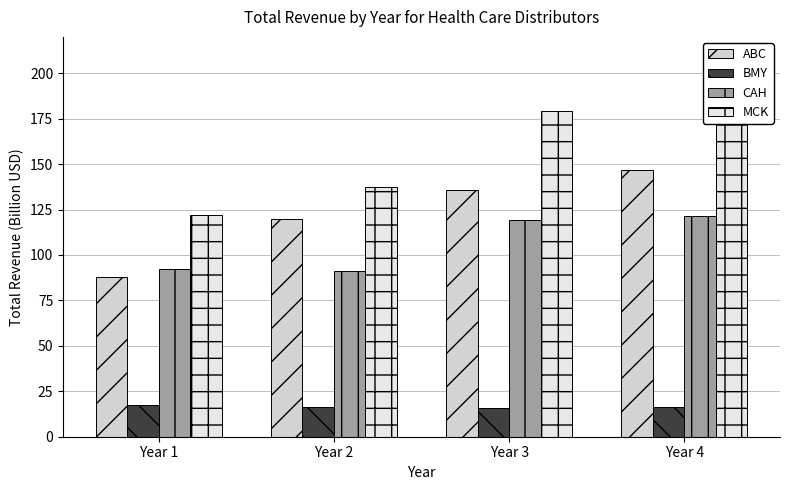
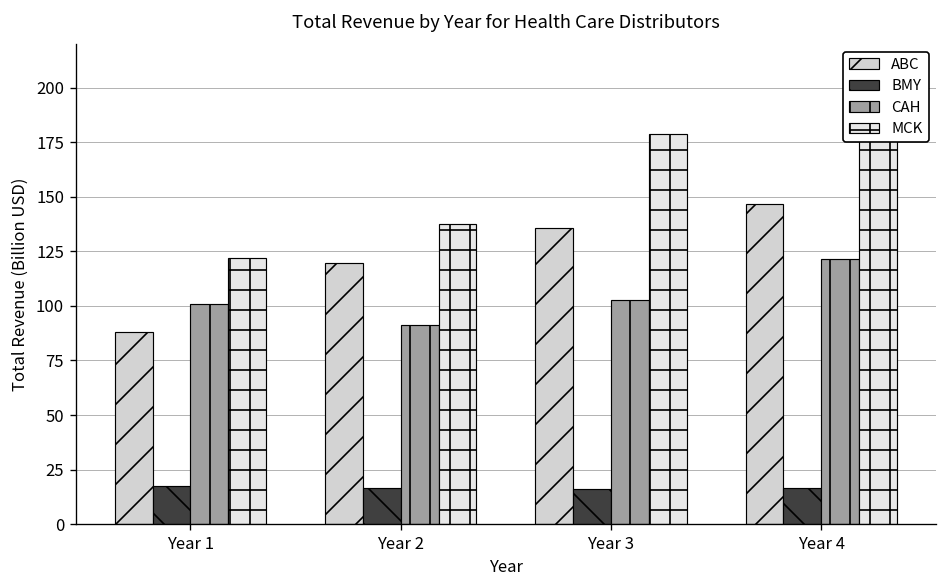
  {
    "BMY": {
      "Year 1": 18,
      "Year 2": 16,
      "Year 3": 16,
      "Year 4": 17
    },
    "CAH": {
-     "Year 1": 92,
+     "Year 1": 101,
      "Year 2": 91,
-     "Year 3": 120,
+     "Year 3": 103,
      "Year 4": 122
    }
  }
